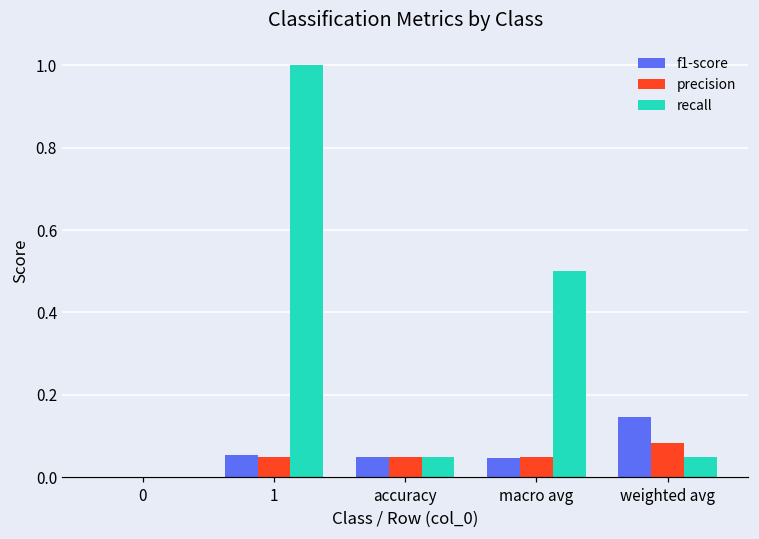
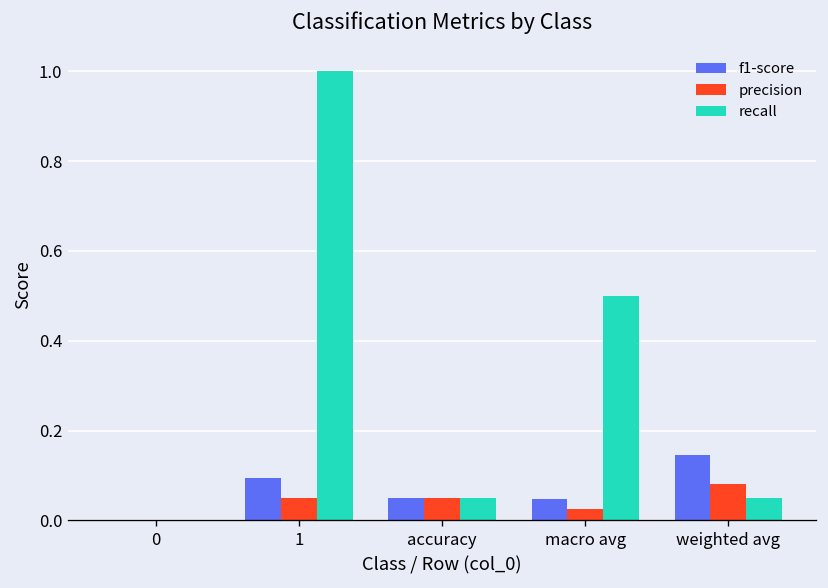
  {
    "f1-score": {
      "0": 0.00,
-     "1": 0.05,
+     "1": 0.09,
      "accuracy": 0.05,
      "macro avg": 0.05,
      "weighted avg": 0.15
    },
    "precision": {
      "0": 0.00,
      "1": 0.05,
      "accuracy": 0.05,
-     "macro avg": 0.05,
+     "macro avg": 0.02,
      "weighted avg": 0.08
    },
    "recall": {
      "0": 0.00,
      "1": 1.00,
      "accuracy": 0.05,
      "macro avg": 0.50,
      "weighted avg": 0.05
    }
  }
